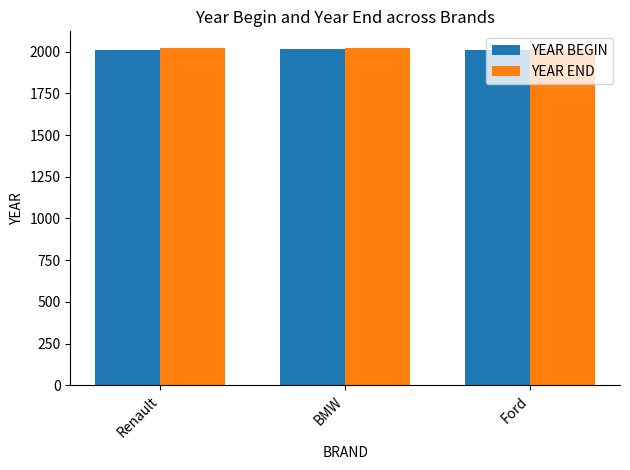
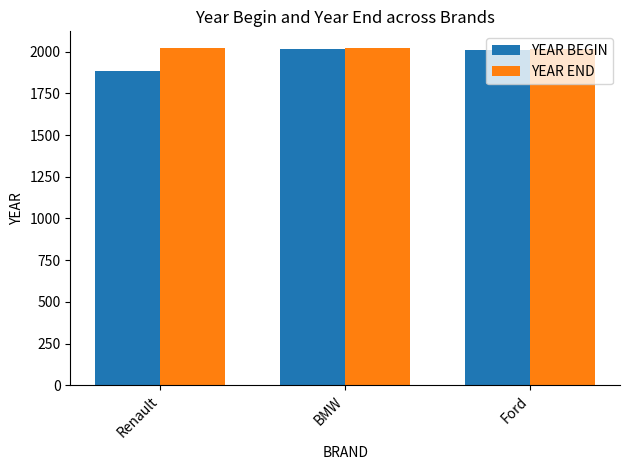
  {
    "YEAR BEGIN": {
-     "Renault": 2010,
+     "Renault": 1890,
      "BMW": 2020
    },
    "YEAR END": {
      "Renault": 2020,
      "BMW": 2020
    }
  }
